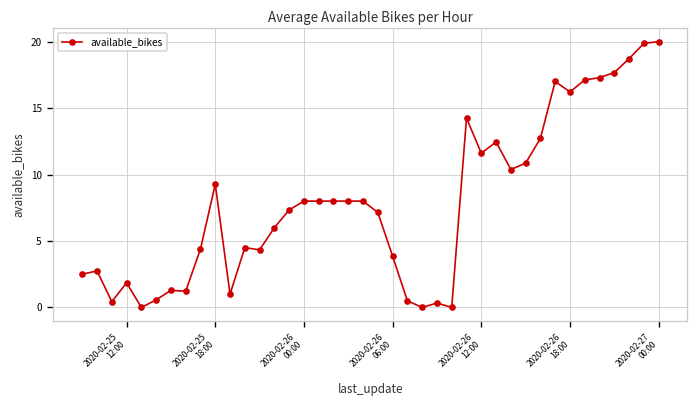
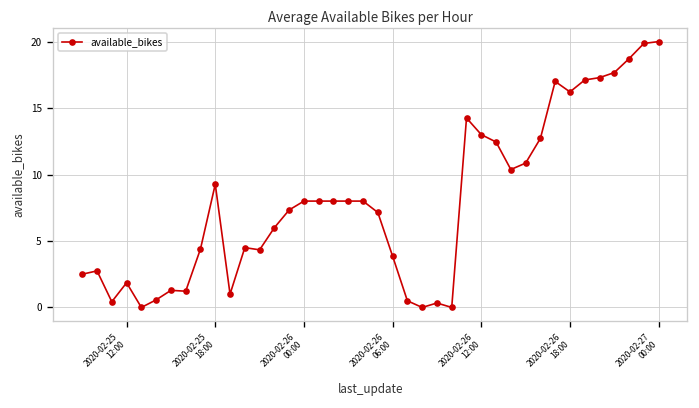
  {
    "2020-02-25 12:00": 1.9,
    "2020-02-25 18:00": 9.3,
    "2020-02-26 00:00": 8.0,
    "2020-02-26 06:00": 3.9,
-   "2020-02-26 12:00": 11.6,
+   "2020-02-26 12:00": 13.0,
    "2020-02-26 18:00": 16.2,
    "2020-02-27 00:00": 20.0
  }
